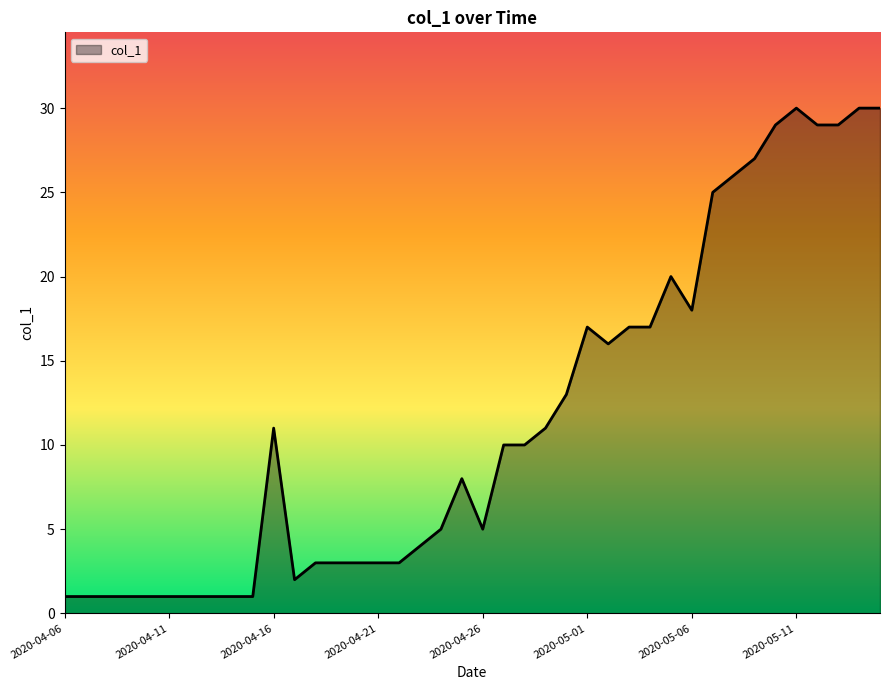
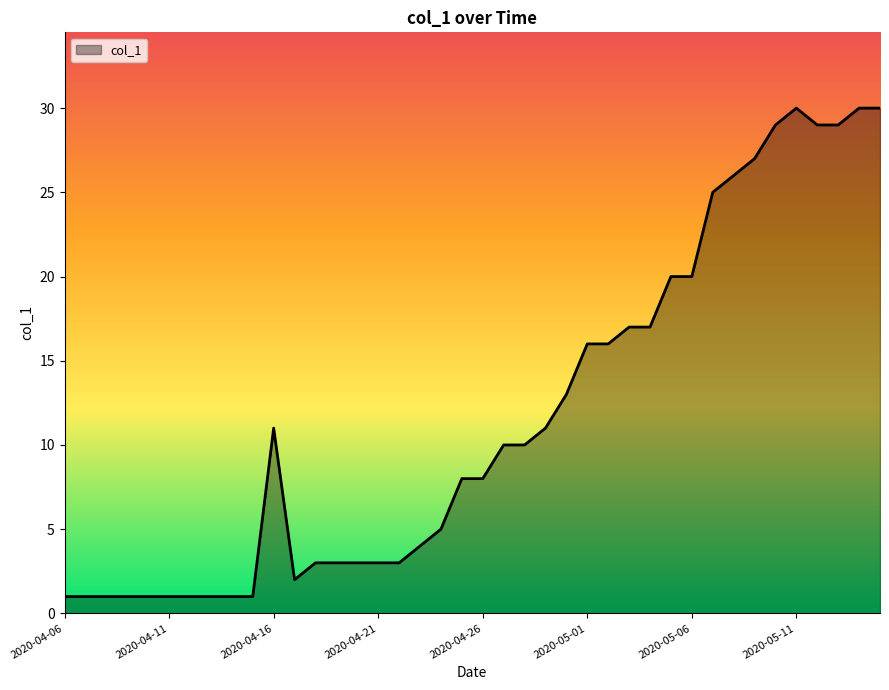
  {
    "2020-04-06": 1,
    "2020-04-11": 1,
    "2020-04-16": 11,
    "2020-04-21": 3,
-   "2020-04-26": 5,
-   "2020-05-01": 17,
-   "2020-05-06": 18,
+   "2020-04-26": 8,
+   "2020-05-01": 16,
+   "2020-05-06": 20,
    "2020-05-11": 30
  }
